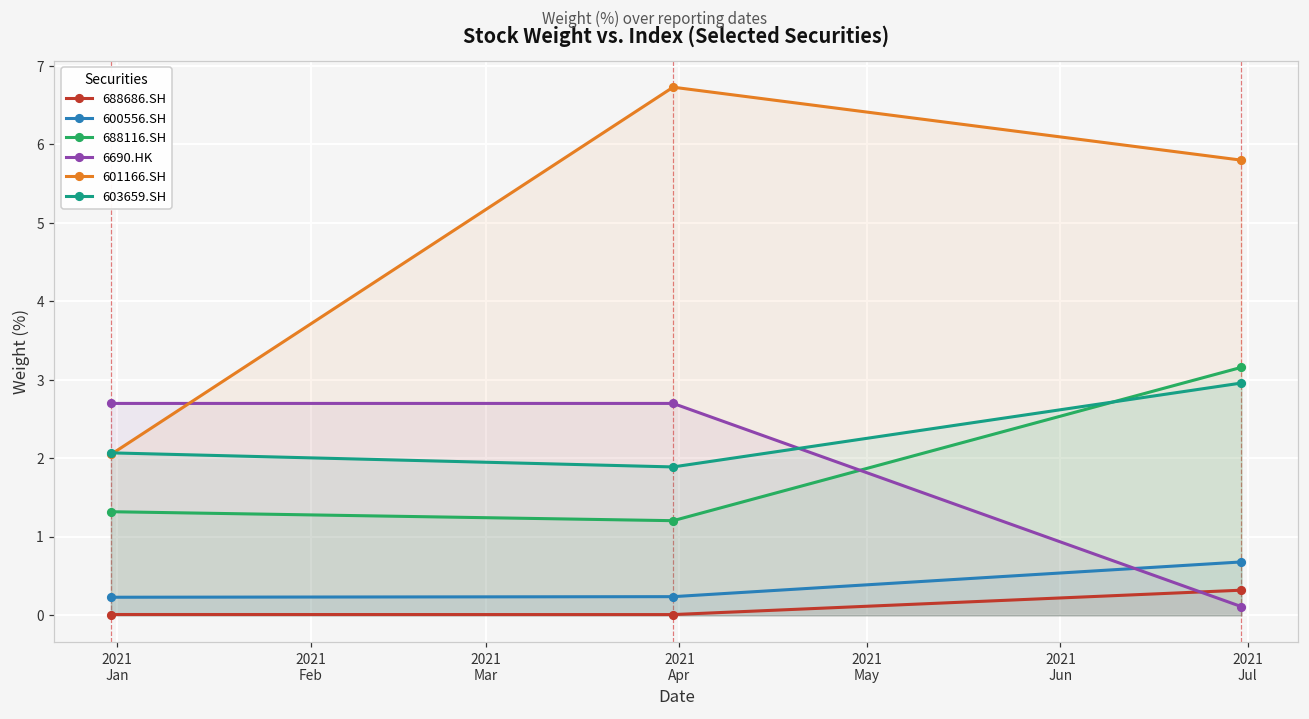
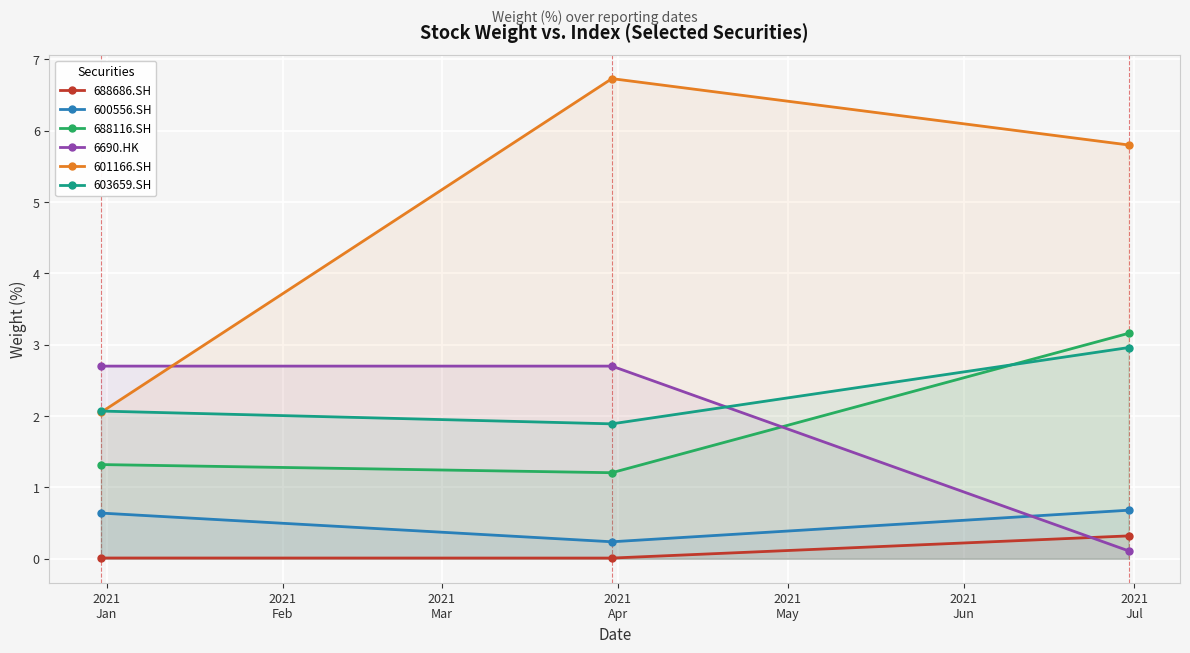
  {
    "688686.SH": {
      "2021 Jan": 0.0,
      "2021 Apr": 0.0,
      "2021 Jul": 0.3
    },
    "600556.SH": {
-     "2021 Jan": 0.2,
+     "2021 Jan": 0.6,
      "2021 Apr": 0.2,
      "2021 Jul": 0.7
    },
    "6690.HK": {
      "2021 Jan": 2.7,
      "2021 Apr": 2.7,
      "2021 Jul": 0.1
    },
    "601166.SH": {
      "2021 Apr": 6.7,
      "2021 Jul": 5.8
    }
  }
